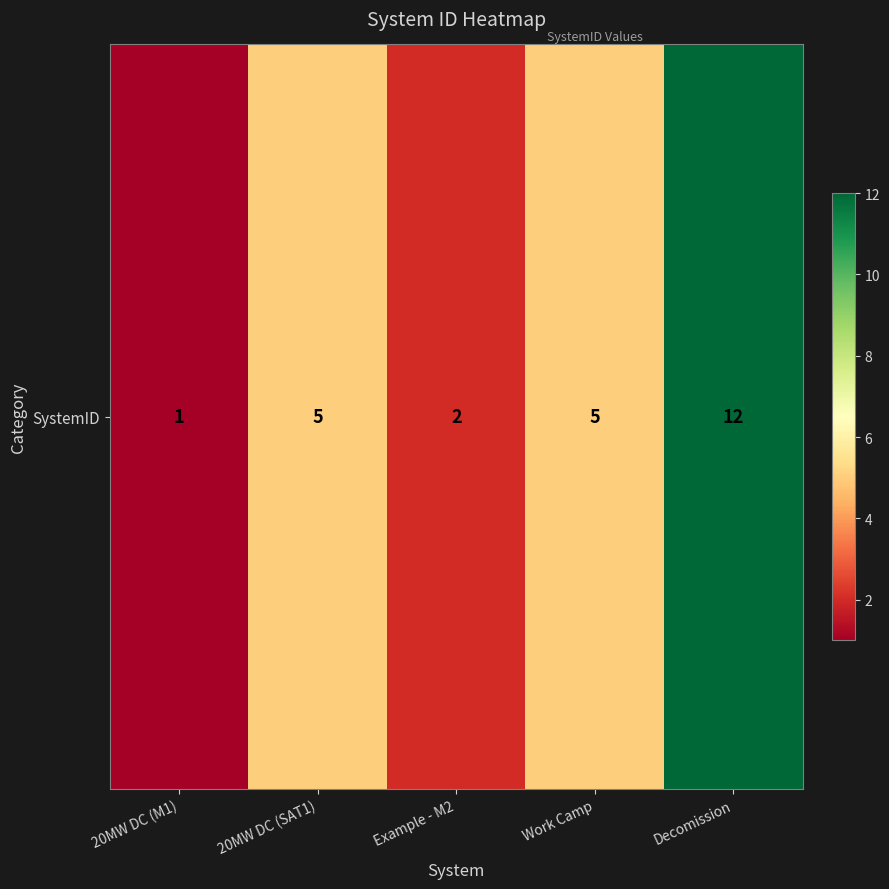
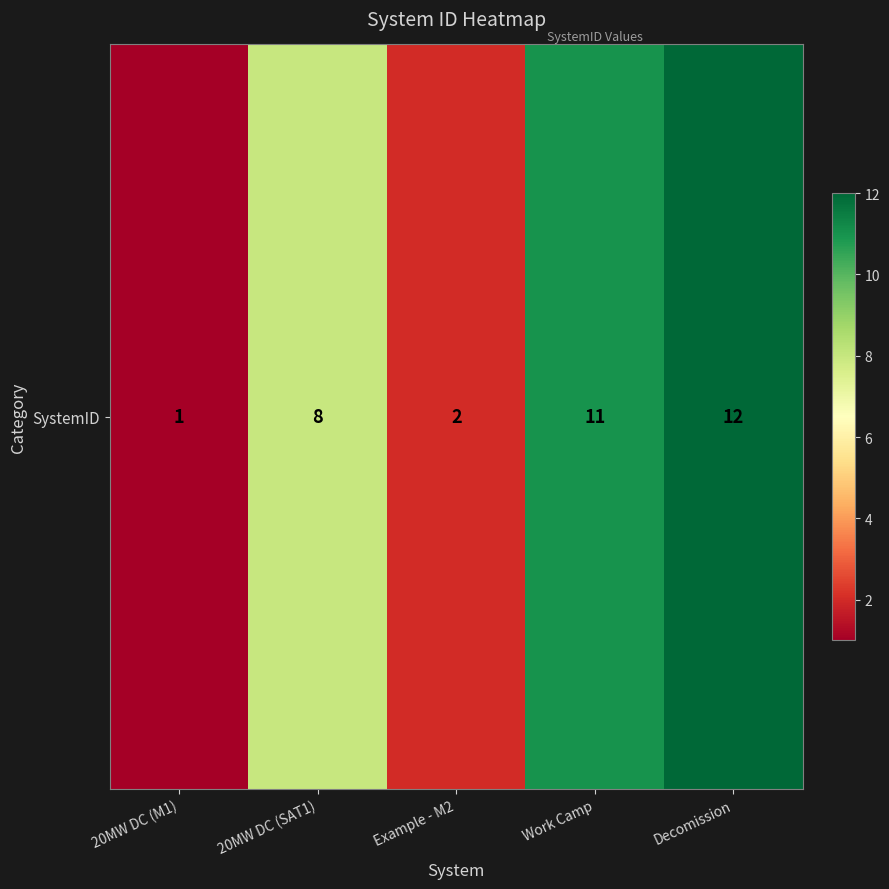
  {
    "SystemID": {
      "20MW DC (M1)": 1,
-     "20MW DC (SAT1)": 5,
+     "20MW DC (SAT1)": 8,
      "Example - M2": 2,
-     "Work Camp": 5,
+     "Work Camp": 11,
      "Decomission": 12
    }
  }
